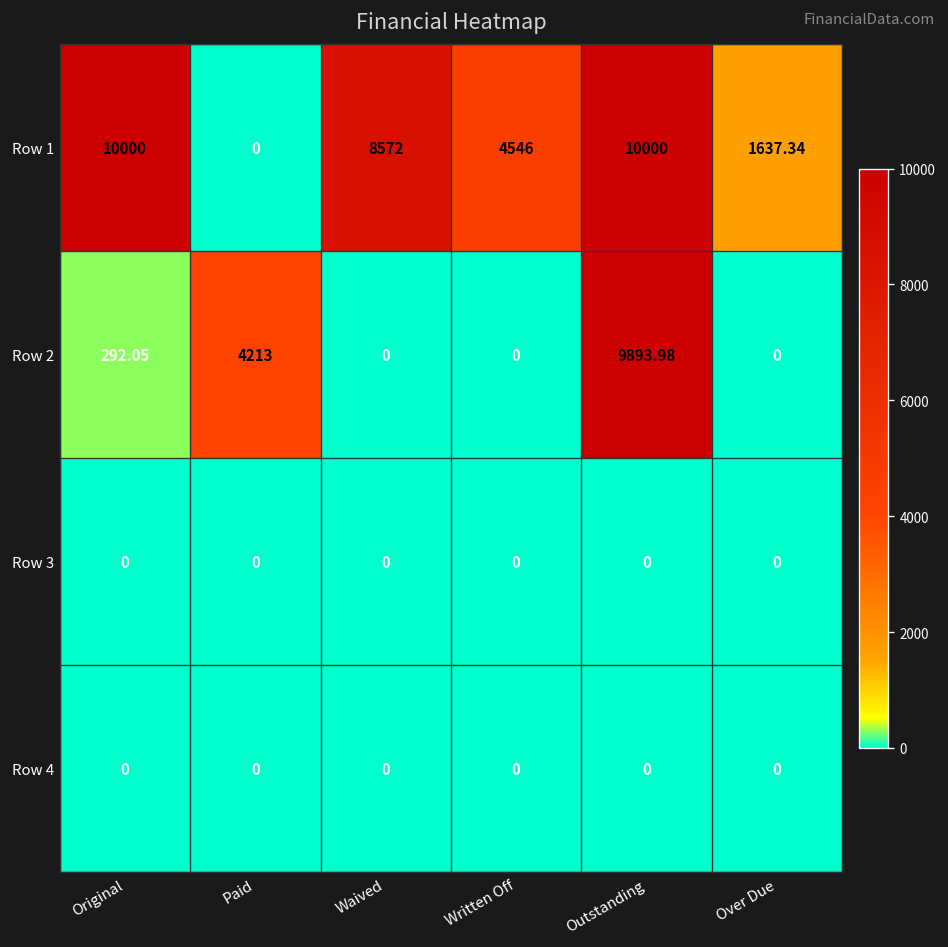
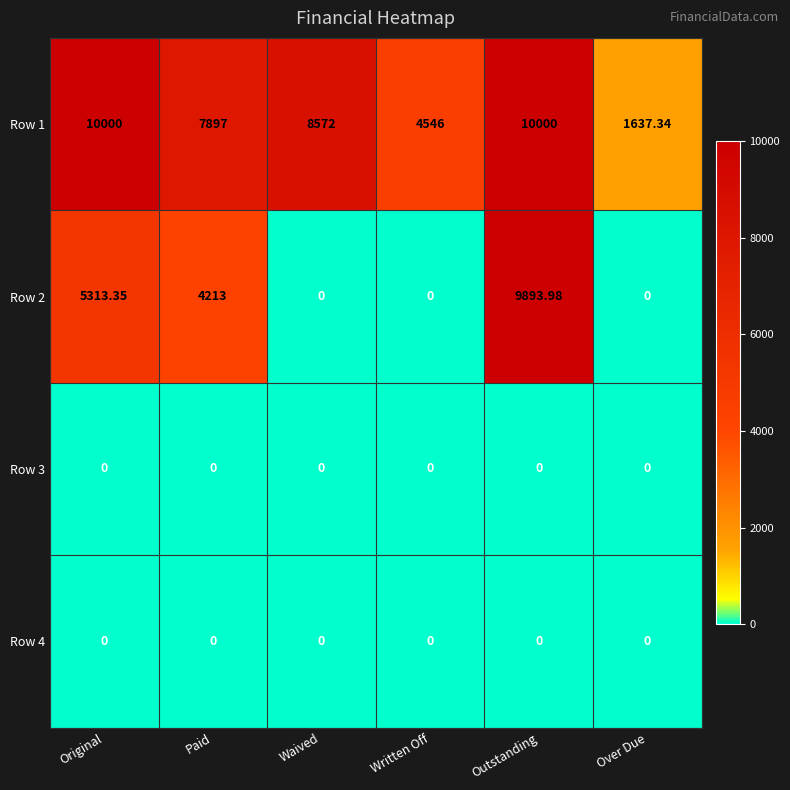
  {
    "Row 1": {
      "Original": 10000,
-     "Paid": 0,
+     "Paid": 7897,
      "Waived": 8572,
      "Written Off": 4546,
      "Outstanding": 10000,
      "Over Due": 1637.34
    },
    "Row 2": {
-     "Original": 292.05,
+     "Original": 5313.35,
      "Paid": 4213,
      "Waived": 0,
      "Written Off": 0,
      "Outstanding": 9893.98,
      "Over Due": 0
    },
    "Row 3": {
      "Original": 0,
      "Paid": 0,
      "Waived": 0,
      "Written Off": 0,
      "Outstanding": 0,
      "Over Due": 0
    },
    "Row 4": {
      "Original": 0,
      "Paid": 0,
      "Waived": 0,
      "Written Off": 0,
      "Outstanding": 0,
      "Over Due": 0
    }
  }
